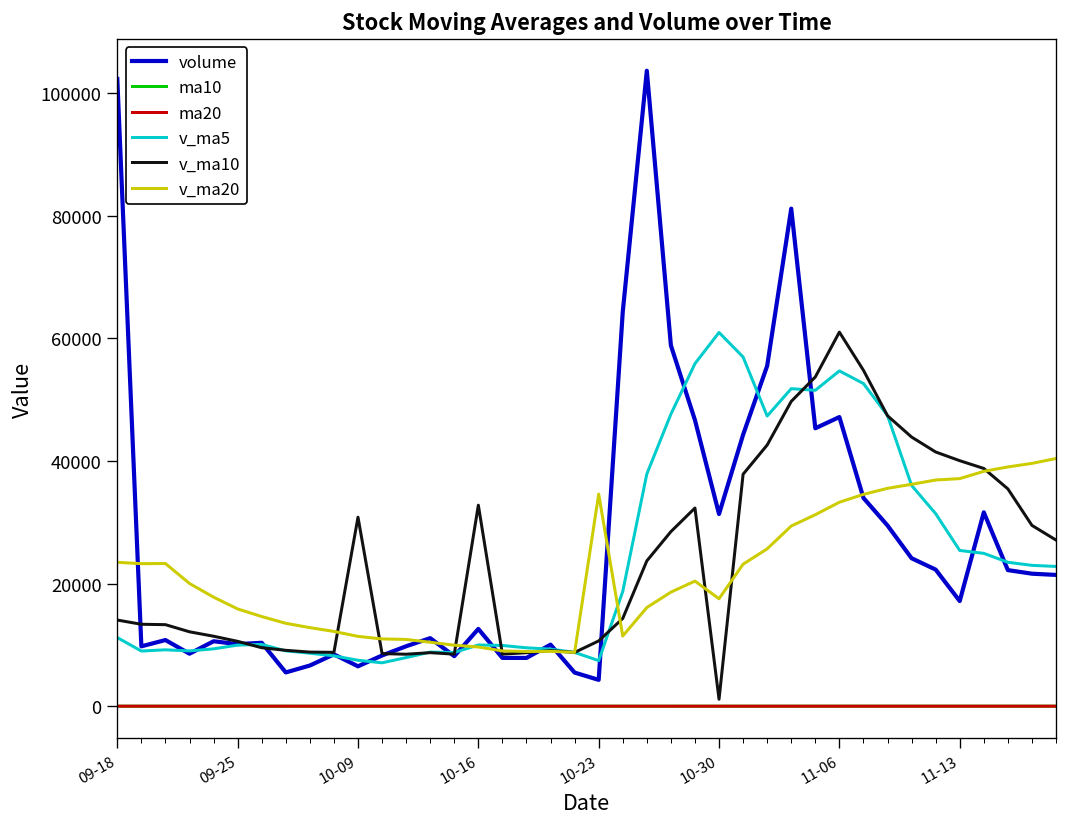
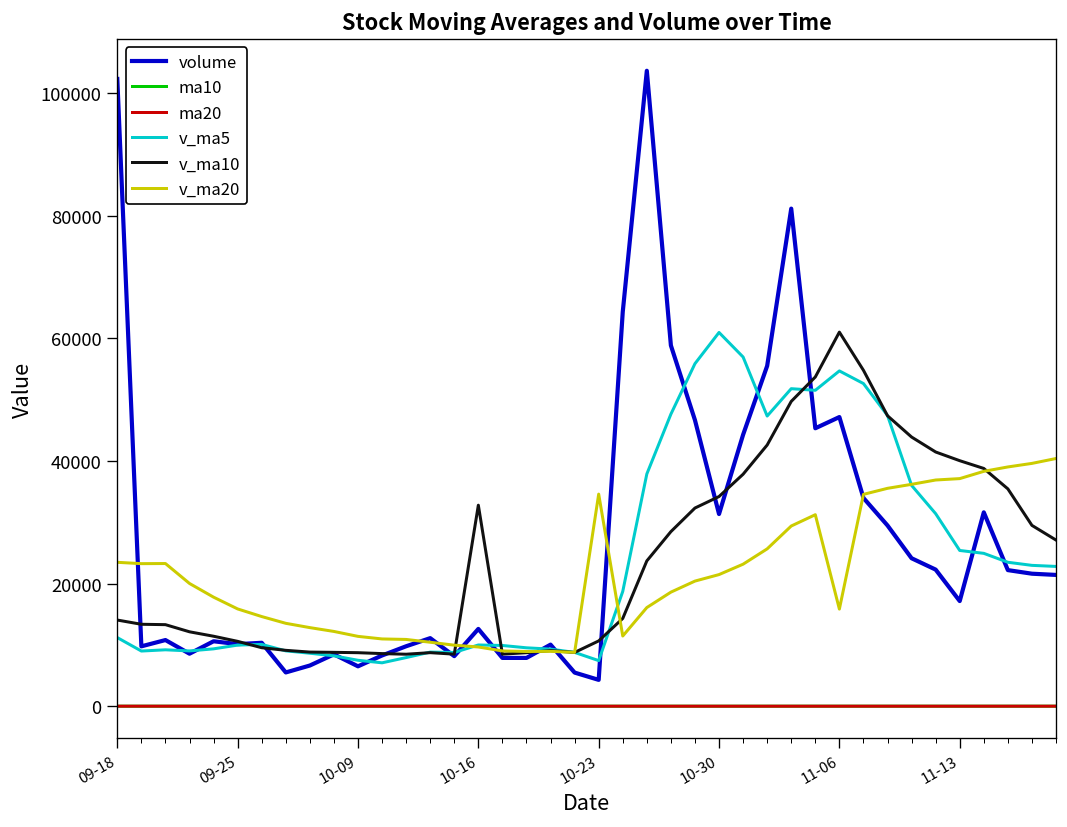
  {
    "volume": {
      "09-18": 102000,
      "10-09": 7000,
      "10-16": 13000,
      "10-23": 4000,
      "10-30": 31000,
      "11-06": 47000,
      "11-13": 17000
    },
    "ma20": {
      "09-18": 0,
      "09-25": 0,
      "10-09": 0,
      "10-16": 0,
      "10-23": 0,
      "10-30": 0,
      "11-06": 0,
      "11-13": 0
    },
    "v_ma5": {
      "09-18": 11000,
      "10-09": 8000,
      "10-23": 7000,
      "10-30": 61000,
      "11-06": 55000,
      "11-13": 25000
    },
    "v_ma10": {
      "09-18": 14000,
-     "10-09": 31000,
+     "10-09": 9000,
      "10-16": 33000,
      "10-23": 11000,
-     "10-30": 1000,
+     "10-30": 34000,
      "11-06": 61000,
      "11-13": 40000
    },
    "v_ma20": {
      "09-18": 23000,
      "09-25": 16000,
      "10-09": 11000,
      "10-23": 35000,
-     "10-30": 18000,
-     "11-06": 33000,
+     "10-30": 21000,
+     "11-06": 16000,
      "11-13": 37000
    }
  }
